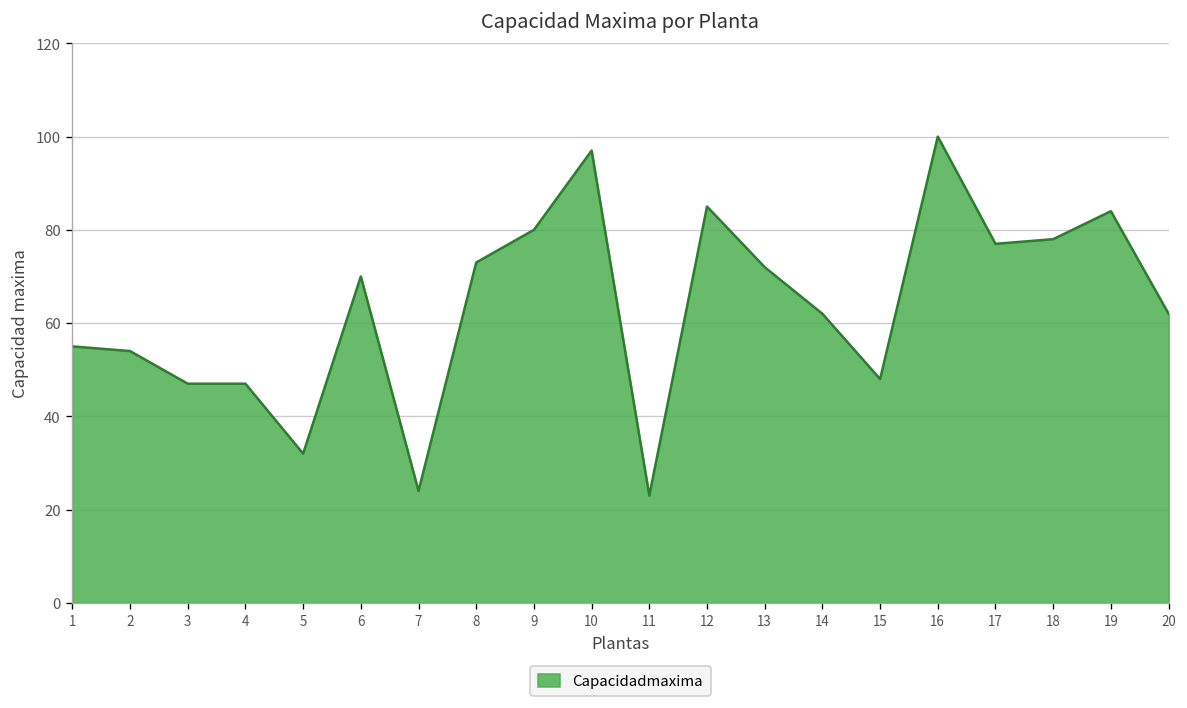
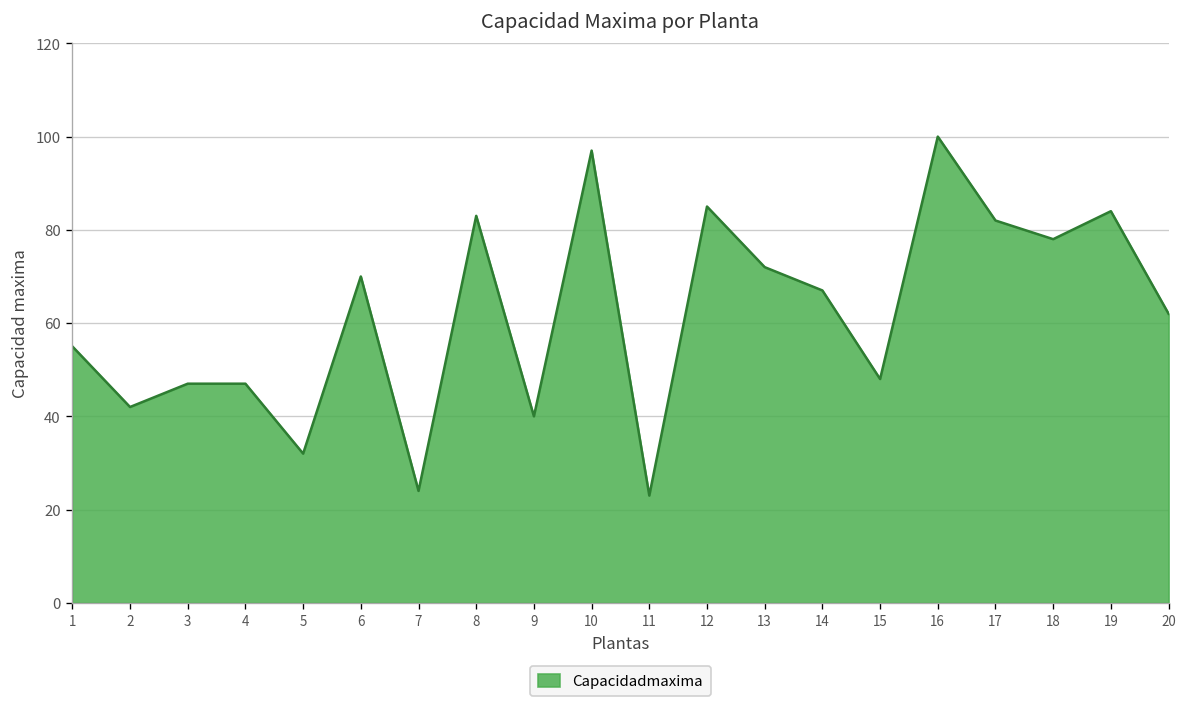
  {
    "1": 55,
-   "2": 54,
+   "2": 42,
    "3": 47,
    "4": 47,
    "5": 32,
    "6": 70,
    "7": 24,
-   "8": 73,
-   "9": 80,
+   "8": 83,
+   "9": 40,
    "10": 97,
    "11": 23,
    "12": 85,
    "13": 72,
-   "14": 62,
+   "14": 67,
    "15": 48,
    "16": 100,
-   "17": 77,
+   "17": 82,
    "18": 78,
    "19": 84,
    "20": 62
  }
